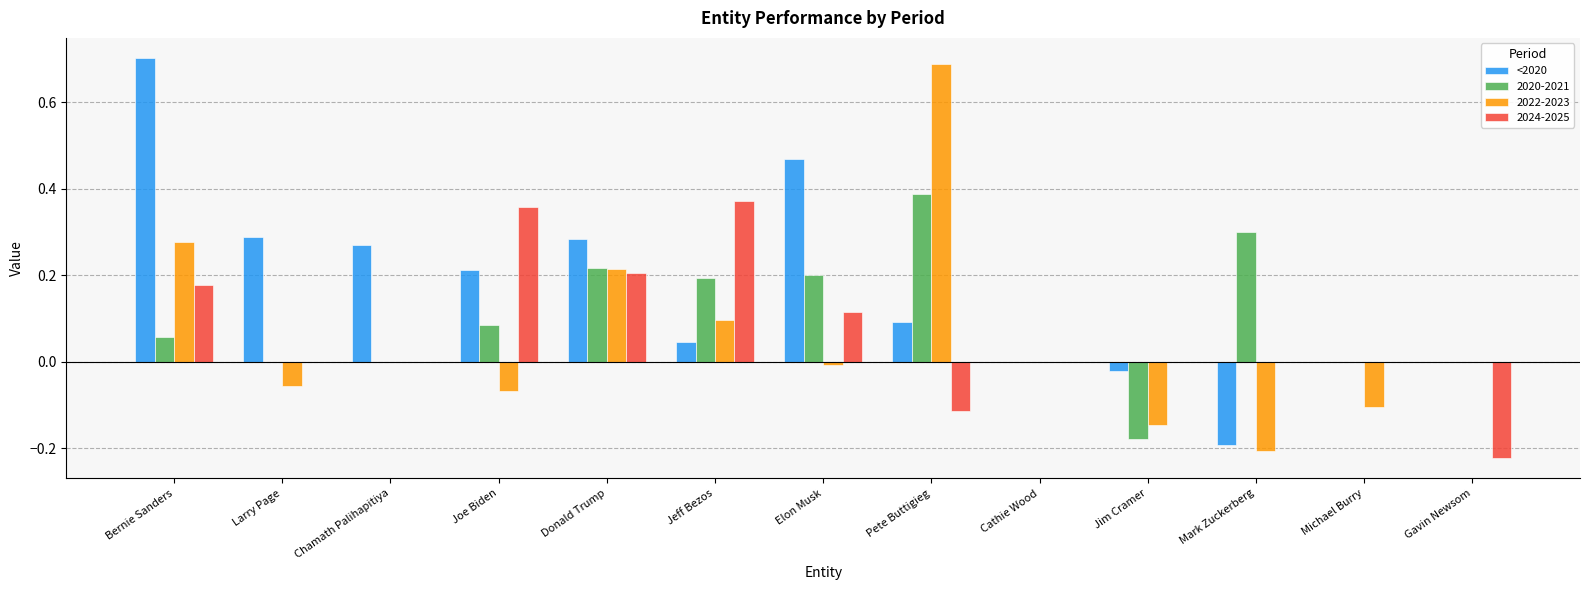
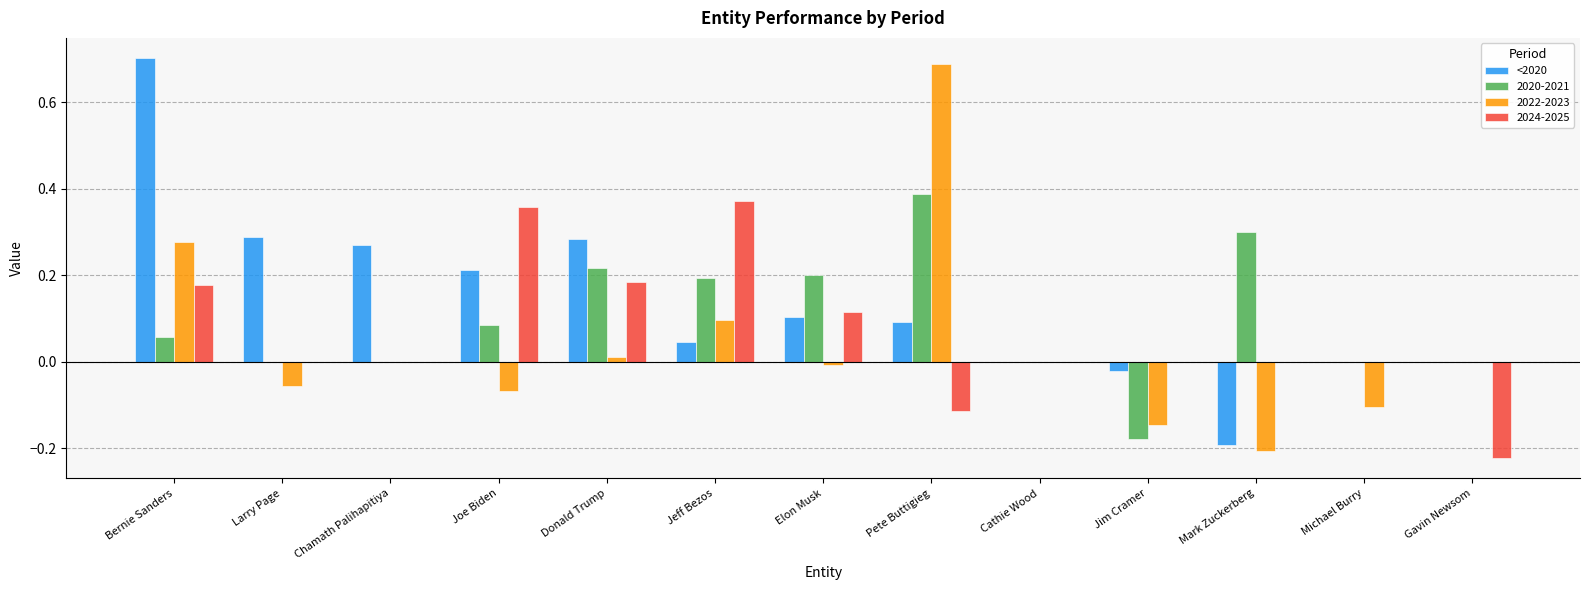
  {
    "<2020": {
      "Bernie Sanders": 0.70,
      "Larry Page": 0.29,
      "Chamath Palihapitiya": 0.27,
      "Joe Biden": 0.21,
      "Donald Trump": 0.28,
      "Jeff Bezos": 0.05,
-     "Elon Musk": 0.47,
+     "Elon Musk": 0.10,
      "Pete Buttigieg": 0.09,
      "Cathie Wood": 0.00,
      "Jim Cramer": -0.02,
      "Mark Zuckerberg": -0.19,
      "Michael Burry": 0.00,
      "Gavin Newsom": 0.00
    },
    "2020-2021": {
      "Bernie Sanders": 0.06,
      "Larry Page": 0.00,
      "Chamath Palihapitiya": 0.00,
      "Joe Biden": 0.08,
      "Donald Trump": 0.22,
      "Jeff Bezos": 0.19,
      "Elon Musk": 0.20,
      "Pete Buttigieg": 0.39,
      "Cathie Wood": 0.00,
      "Jim Cramer": -0.18,
      "Mark Zuckerberg": 0.30,
      "Michael Burry": 0.00,
      "Gavin Newsom": 0.00
    },
    "2022-2023": {
      "Bernie Sanders": 0.28,
      "Larry Page": -0.05,
      "Chamath Palihapitiya": 0.00,
      "Joe Biden": -0.07,
-     "Donald Trump": 0.21,
+     "Donald Trump": 0.01,
      "Jeff Bezos": 0.10,
      "Elon Musk": -0.01,
      "Pete Buttigieg": 0.69,
      "Cathie Wood": 0.00,
      "Jim Cramer": -0.15,
      "Mark Zuckerberg": -0.21,
      "Michael Burry": -0.10,
      "Gavin Newsom": 0.00
    },
    "2024-2025": {
      "Bernie Sanders": 0.18,
      "Larry Page": 0.00,
      "Chamath Palihapitiya": 0.00,
      "Joe Biden": 0.36,
-     "Donald Trump": 0.21,
+     "Donald Trump": 0.18,
      "Jeff Bezos": 0.37,
      "Elon Musk": 0.12,
      "Pete Buttigieg": -0.11,
      "Cathie Wood": 0.00,
      "Jim Cramer": 0.00,
      "Mark Zuckerberg": 0.00,
      "Michael Burry": 0.00,
      "Gavin Newsom": -0.22
    }
  }
